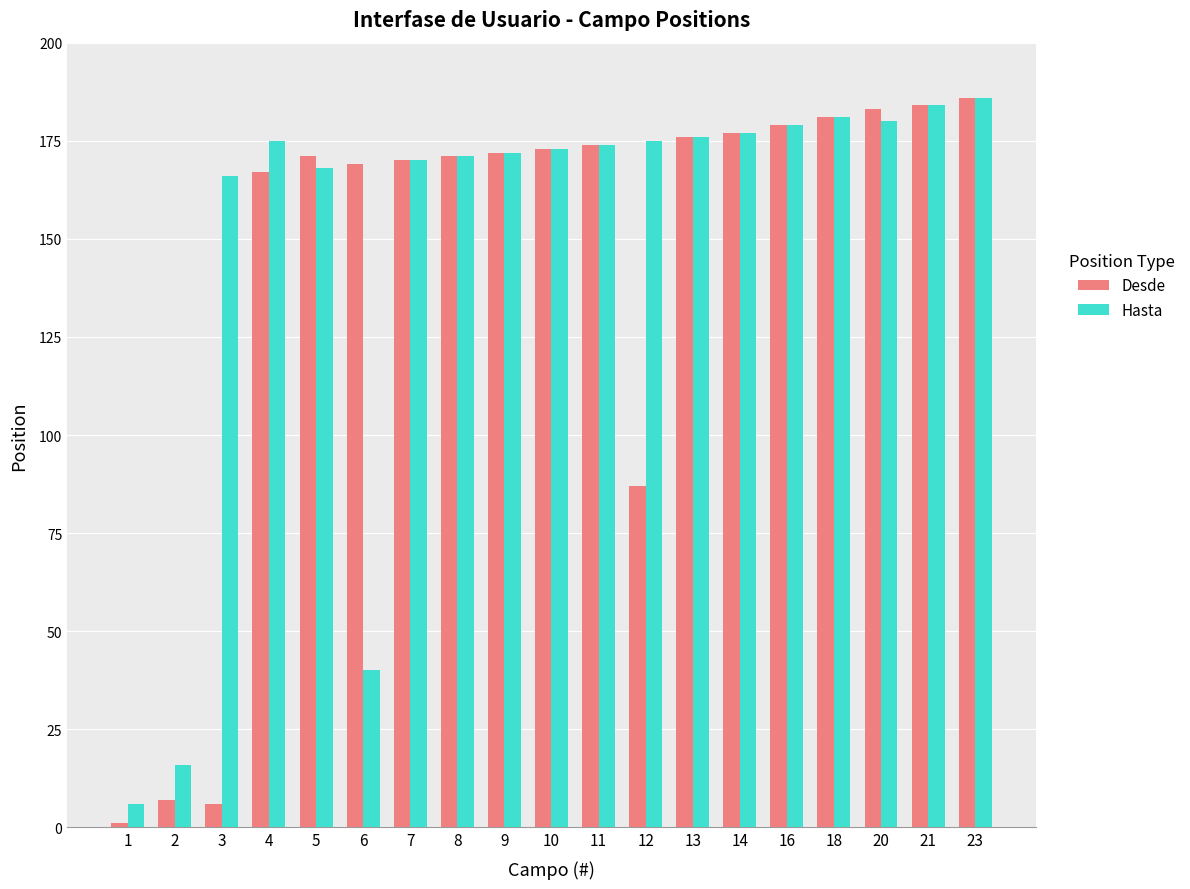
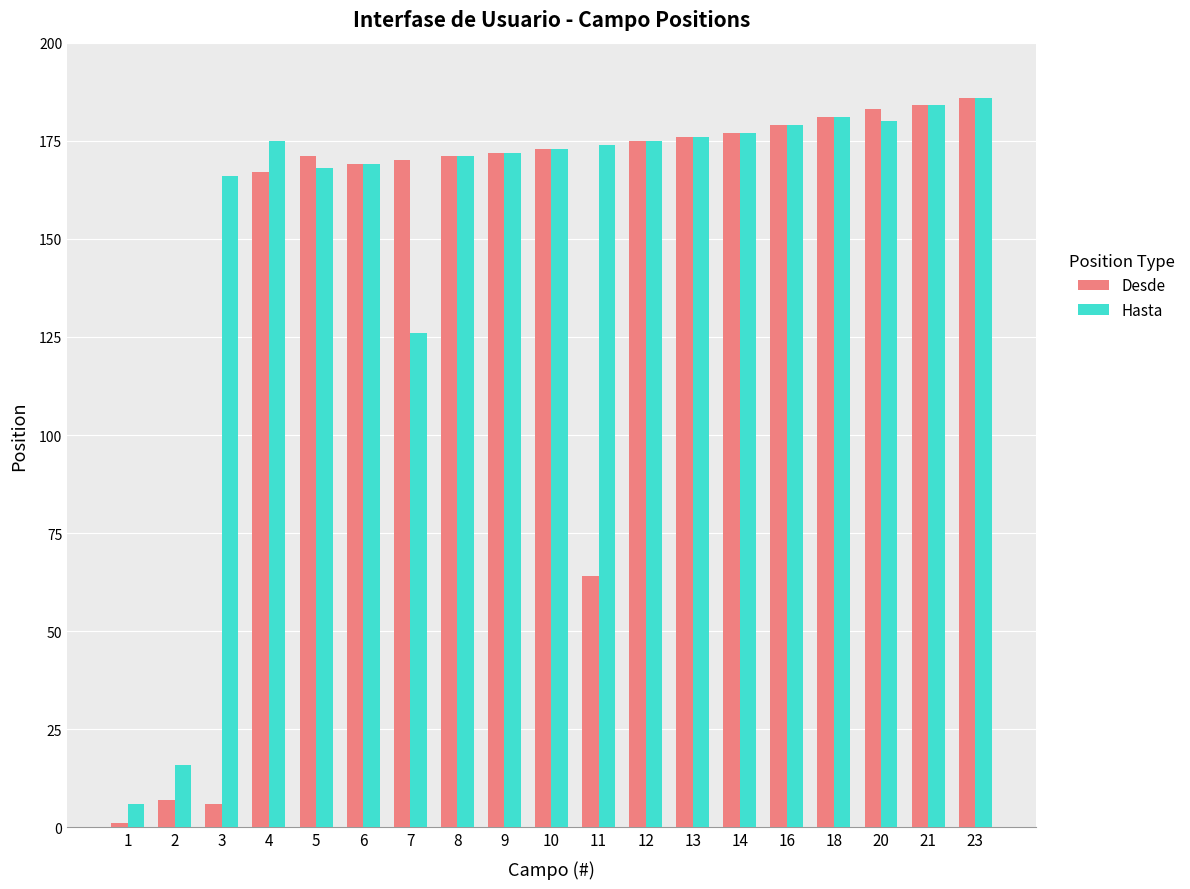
  {
    "Desde": {
      "1": 1,
      "2": 7,
      "3": 6,
      "4": 167,
      "5": 171,
      "6": 169,
      "7": 170,
      "8": 171,
      "9": 172,
      "10": 173,
-     "11": 174,
-     "12": 87,
+     "11": 64,
+     "12": 175,
      "13": 176,
      "14": 177,
      "16": 179,
      "18": 181,
      "20": 183,
      "21": 184,
      "23": 186
    },
    "Hasta": {
      "1": 6,
      "2": 16,
      "3": 166,
      "4": 175,
      "5": 168,
-     "6": 40,
-     "7": 170,
+     "6": 169,
+     "7": 126,
      "8": 171,
      "9": 172,
      "10": 173,
      "11": 174,
      "12": 175,
      "13": 176,
      "14": 177,
      "16": 179,
      "18": 181,
      "20": 180,
      "21": 184,
      "23": 186
    }
  }
